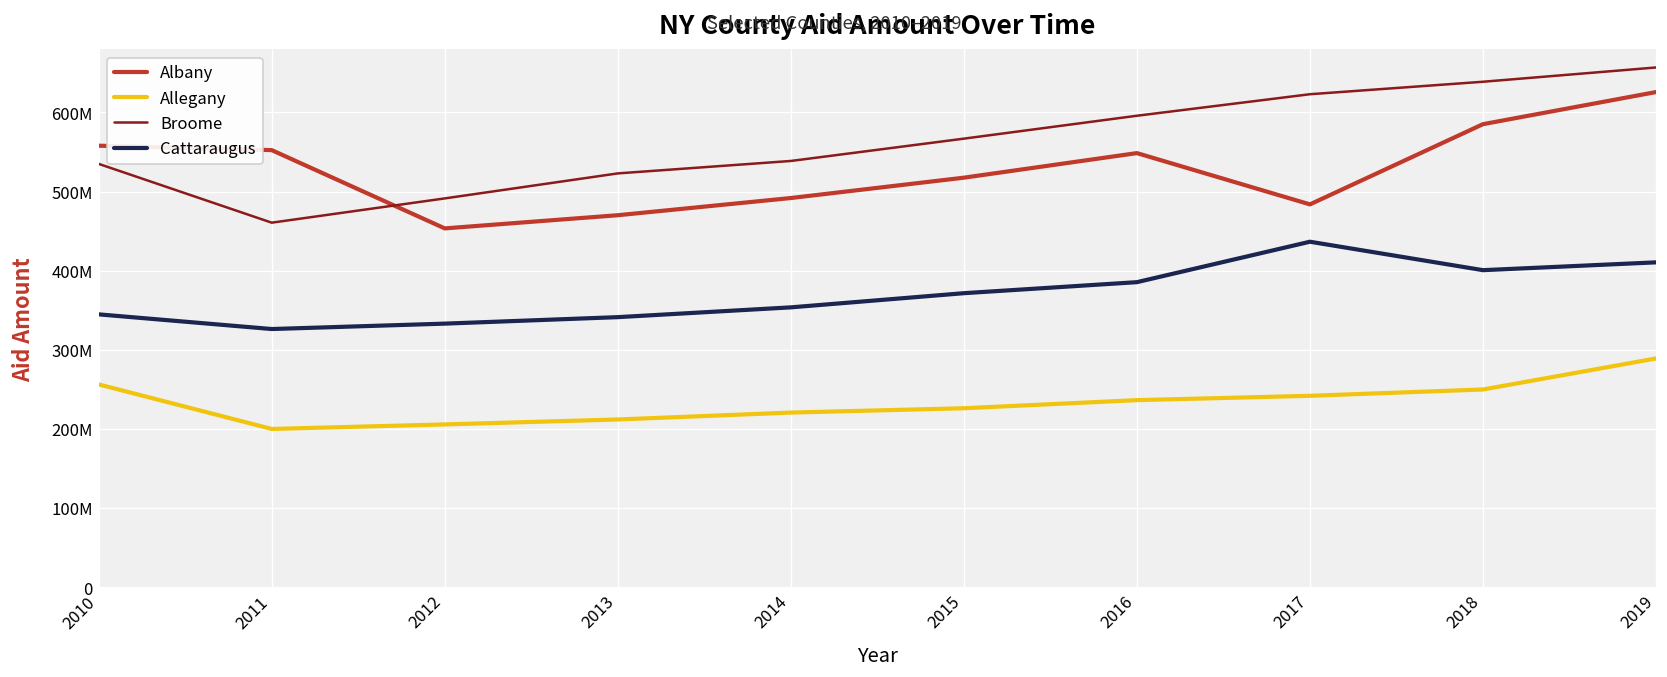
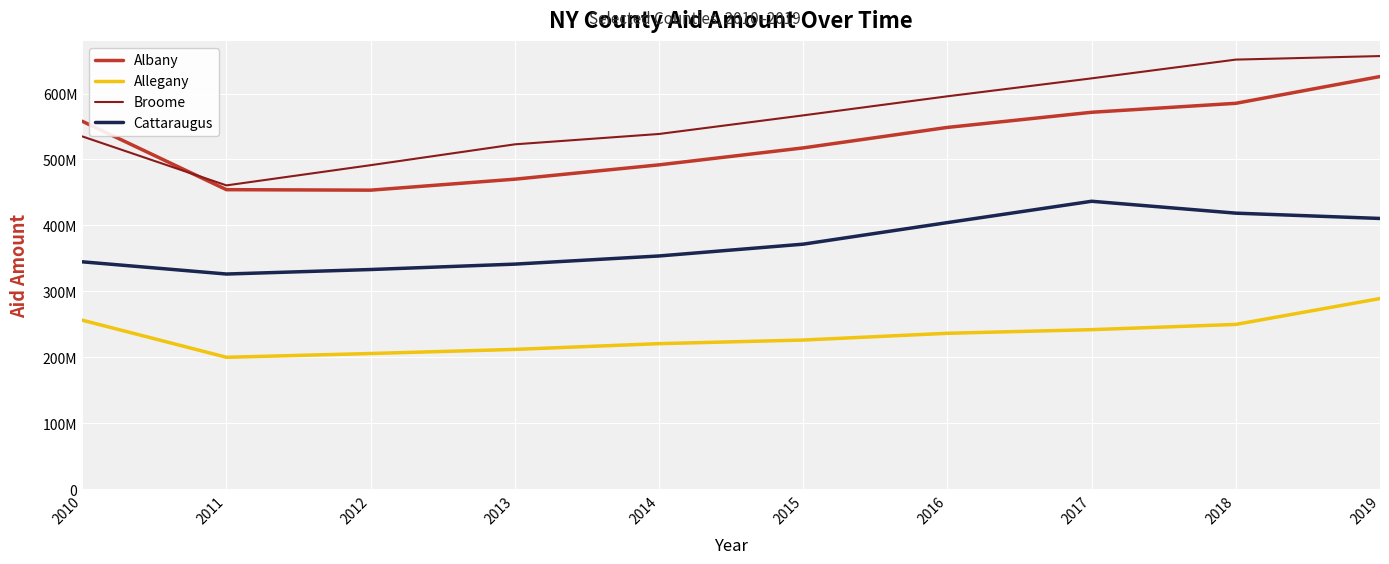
  {
    "Albany": {
      "2010": 560000000,
-     "2011": 550000000,
+     "2011": 450000000,
      "2012": 450000000,
      "2013": 470000000,
      "2014": 490000000,
      "2015": 520000000,
      "2016": 550000000,
-     "2017": 480000000,
+     "2017": 570000000,
      "2018": 590000000,
      "2019": 630000000
    },
    "Allegany": {
      "2010": 260000000,
      "2011": 200000000,
      "2012": 210000000,
      "2013": 210000000,
      "2014": 220000000,
      "2015": 230000000,
      "2016": 240000000,
      "2017": 240000000,
      "2018": 250000000,
      "2019": 290000000
    },
    "Broome": {
      "2010": 530000000,
      "2011": 460000000,
      "2012": 490000000,
      "2013": 520000000,
      "2014": 540000000,
      "2015": 570000000,
      "2016": 600000000,
      "2017": 620000000,
-     "2018": 640000000,
+     "2018": 650000000,
      "2019": 660000000
    },
    "Cattaraugus": {
      "2010": 340000000,
      "2011": 330000000,
      "2012": 330000000,
      "2013": 340000000,
      "2014": 350000000,
      "2015": 370000000,
-     "2016": 390000000,
+     "2016": 400000000,
      "2017": 440000000,
-     "2018": 400000000,
+     "2018": 420000000,
      "2019": 410000000
    }
  }
